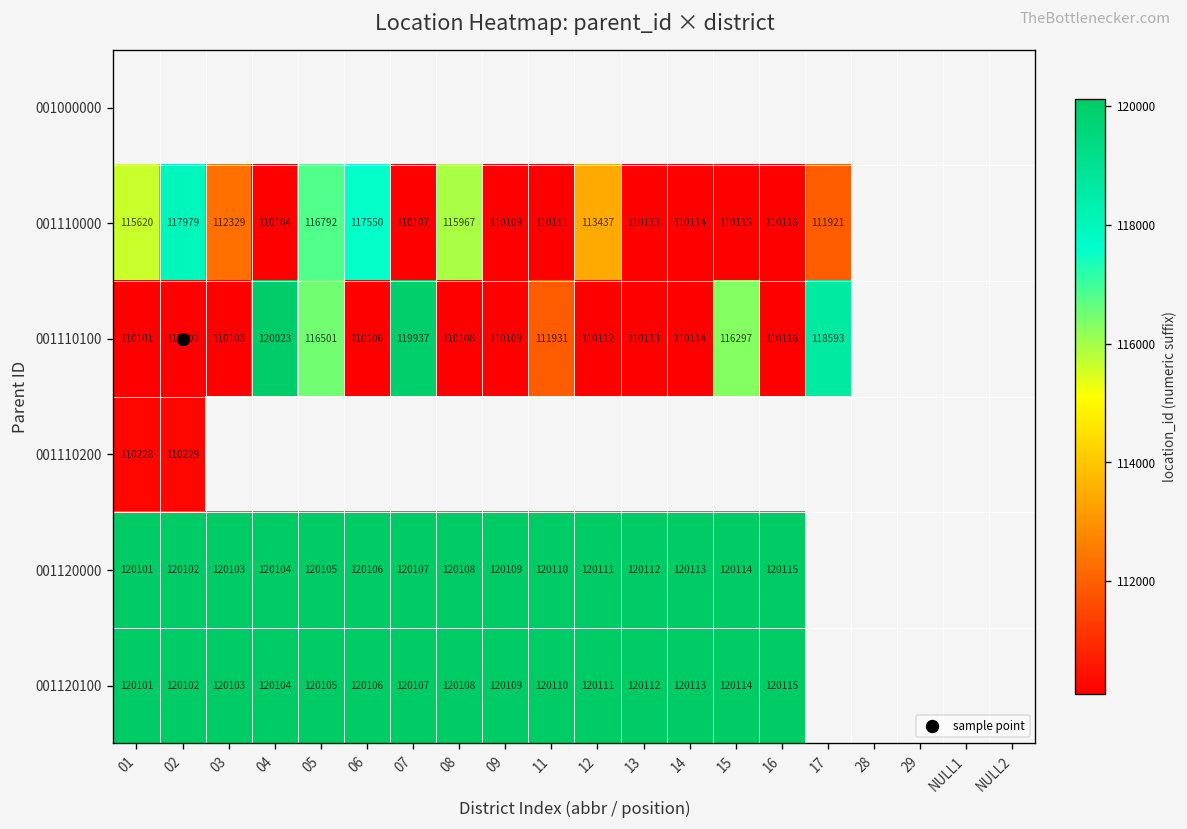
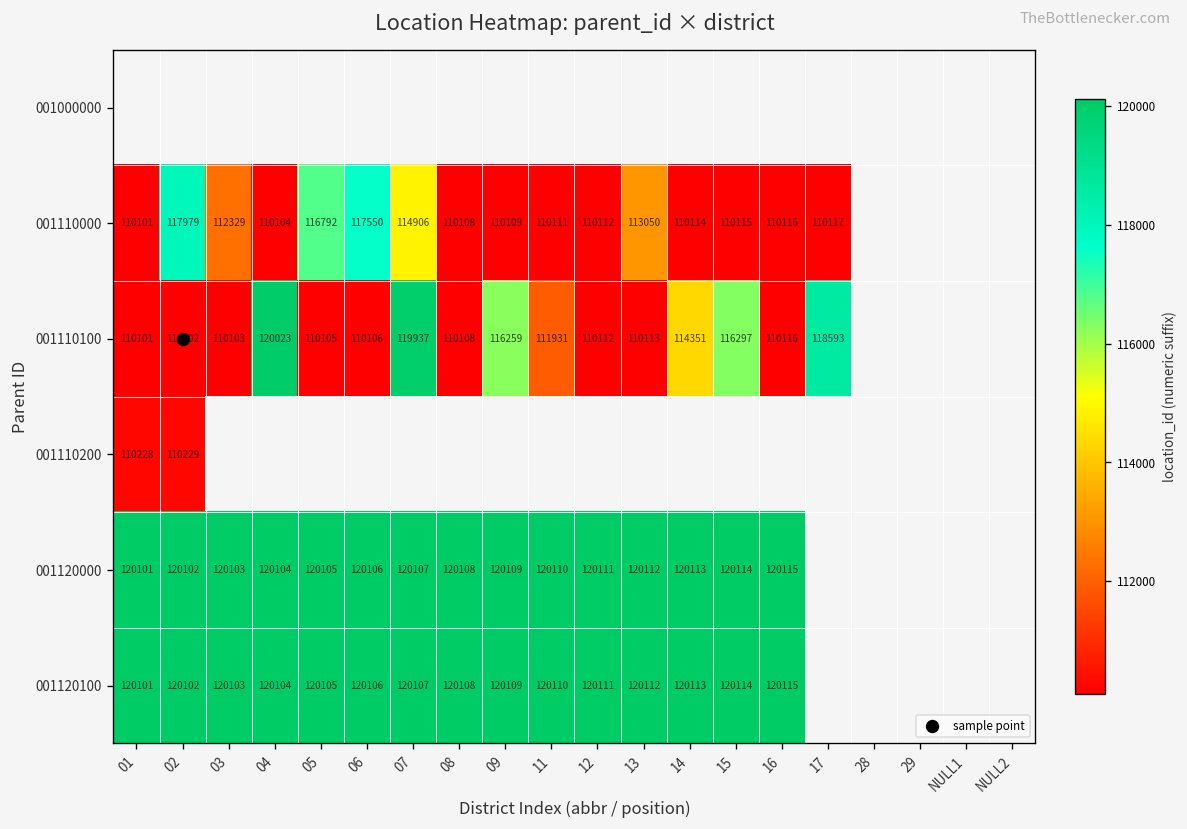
  {
    "001110000": {
-     "01": 115620,
+     "01": 110101,
      "02": 117979,
      "03": 112329,
      "04": 110104,
      "05": 116792,
      "06": 117550,
-     "07": 110107,
-     "08": 115967,
+     "07": 114906,
+     "08": 110108,
      "09": 110109,
      "11": 110111,
-     "12": 113437,
-     "13": 110113,
+     "12": 110112,
+     "13": 113050,
      "14": 110114,
      "15": 110115,
      "16": 110116,
-     "17": 111921
+     "17": 110117
    },
    "001110100": {
      "01": 110101,
      "03": 110103,
      "04": 120023,
-     "05": 116501,
+     "05": 110105,
      "06": 110106,
      "07": 119937,
      "08": 110108,
-     "09": 110109,
+     "09": 116259,
      "11": 111931,
      "12": 110112,
      "13": 110113,
-     "14": 110114,
+     "14": 114351,
      "15": 116297,
      "16": 110116,
      "17": 118593
    },
    "001110200": {
      "01": 110228,
      "02": 110229
    },
    "001120000": {
      "01": 120101,
      "02": 120102,
      "03": 120103,
      "04": 120104,
      "05": 120105,
      "06": 120106,
      "07": 120107,
      "08": 120108,
      "09": 120109,
      "11": 120110,
      "12": 120111,
      "13": 120112,
      "14": 120113,
      "15": 120114,
      "16": 120115
    },
    "001120100": {
      "01": 120101,
      "02": 120102,
      "03": 120103,
      "04": 120104,
      "05": 120105,
      "06": 120106,
      "07": 120107,
      "08": 120108,
      "09": 120109,
      "11": 120110,
      "12": 120111,
      "13": 120112,
      "14": 120113,
      "15": 120114,
      "16": 120115
    }
  }
